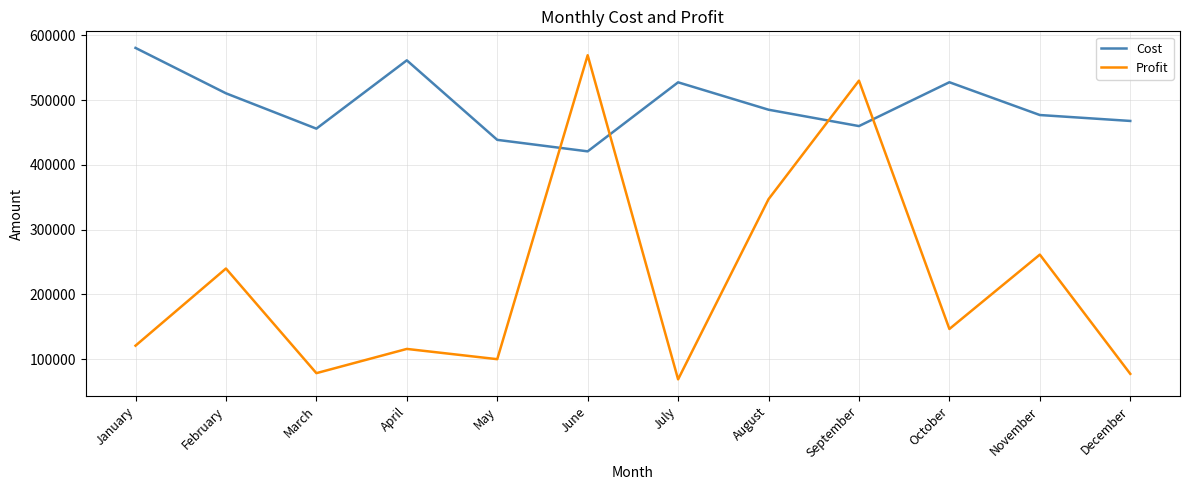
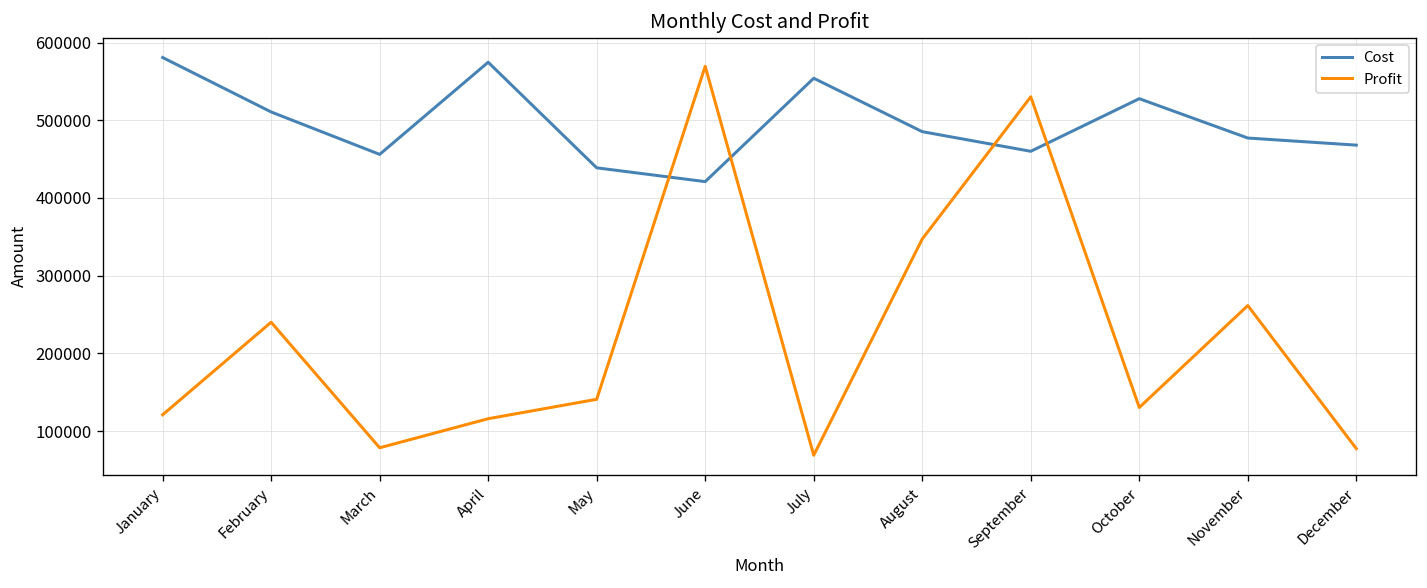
  {
    "Cost": {
      "January": 580000,
      "February": 510000,
      "March": 460000,
-     "April": 560000,
+     "April": 570000,
      "May": 440000,
      "June": 420000,
-     "July": 530000,
+     "July": 550000,
      "August": 490000,
      "September": 460000,
      "October": 530000,
      "November": 480000,
      "December": 470000
    },
    "Profit": {
      "January": 120000,
      "February": 240000,
      "March": 80000,
      "April": 120000,
-     "May": 100000,
+     "May": 140000,
      "June": 570000,
      "July": 70000,
      "August": 350000,
      "September": 530000,
-     "October": 150000,
+     "October": 130000,
      "November": 260000,
      "December": 80000
    }
  }
